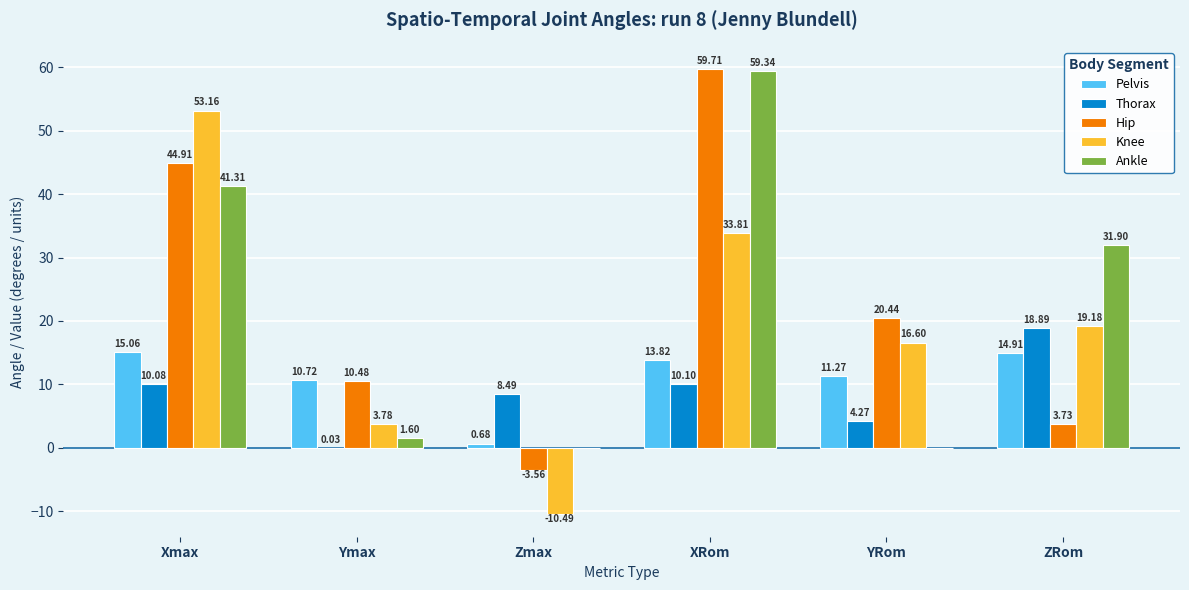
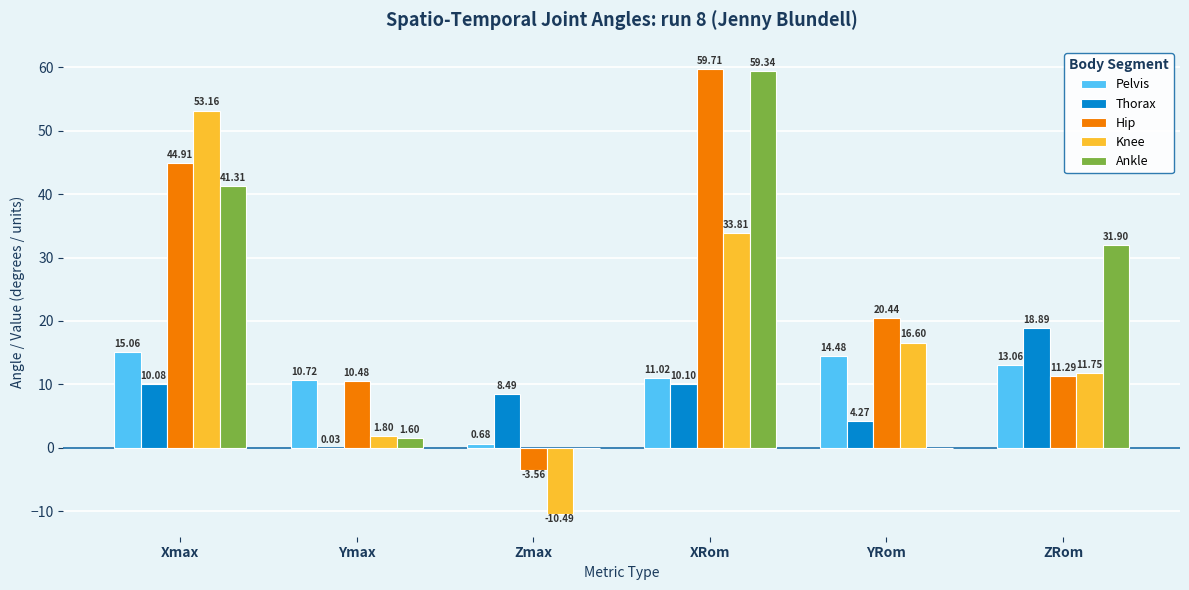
  {
    "Pelvis": {
      "Xmax": 15.06,
      "Ymax": 10.72,
      "Zmax": 0.68,
-     "XRom": 13.82,
-     "YRom": 11.27,
-     "ZRom": 14.91
+     "XRom": 11.02,
+     "YRom": 14.48,
+     "ZRom": 13.06
    },
    "Thorax": {
      "Xmax": 10.08,
      "Ymax": 0.03,
      "Zmax": 8.49,
      "XRom": 10.10,
      "YRom": 4.27,
      "ZRom": 18.89
    },
    "Hip": {
      "Xmax": 44.91,
      "Ymax": 10.48,
      "Zmax": -3.56,
      "XRom": 59.71,
      "YRom": 20.44,
-     "ZRom": 3.73
+     "ZRom": 11.29
    },
    "Knee": {
      "Xmax": 53.16,
-     "Ymax": 3.78,
+     "Ymax": 1.80,
      "Zmax": -10.49,
      "XRom": 33.81,
      "YRom": 16.60,
-     "ZRom": 19.18
+     "ZRom": 11.75
    },
    "Ankle": {
      "Xmax": 41.31,
      "Ymax": 1.60,
      "XRom": 59.34,
      "ZRom": 31.90
    }
  }
